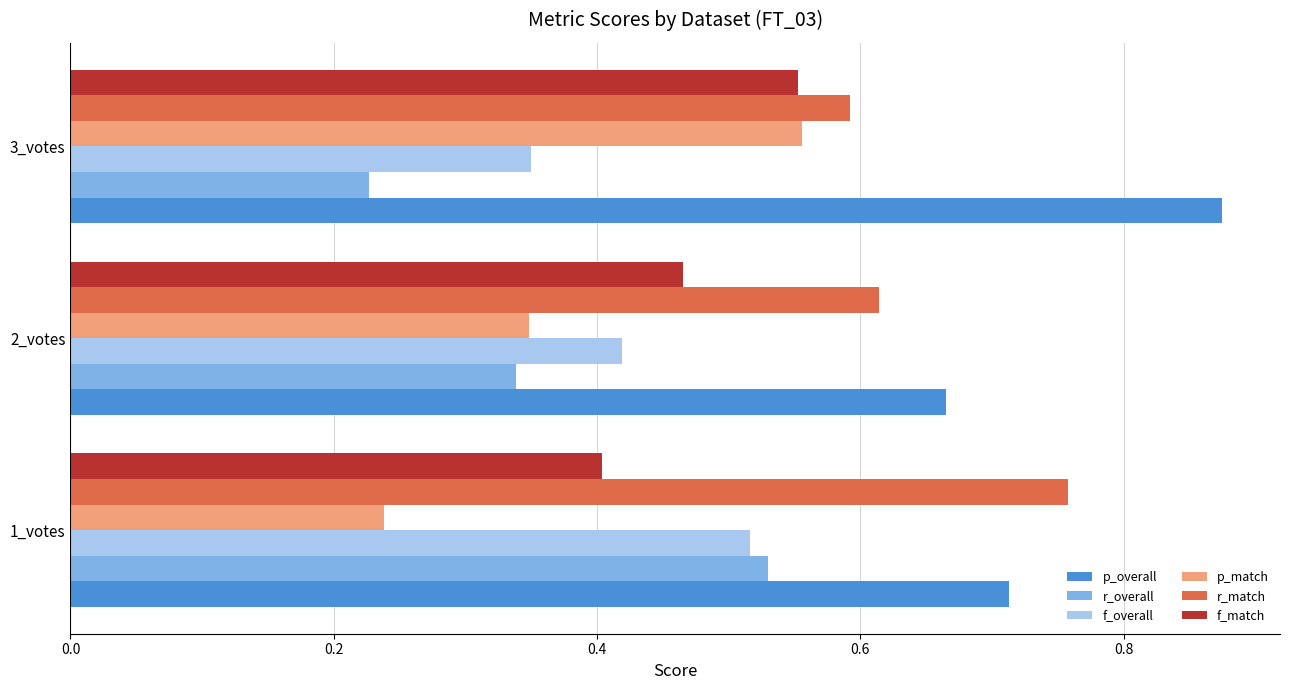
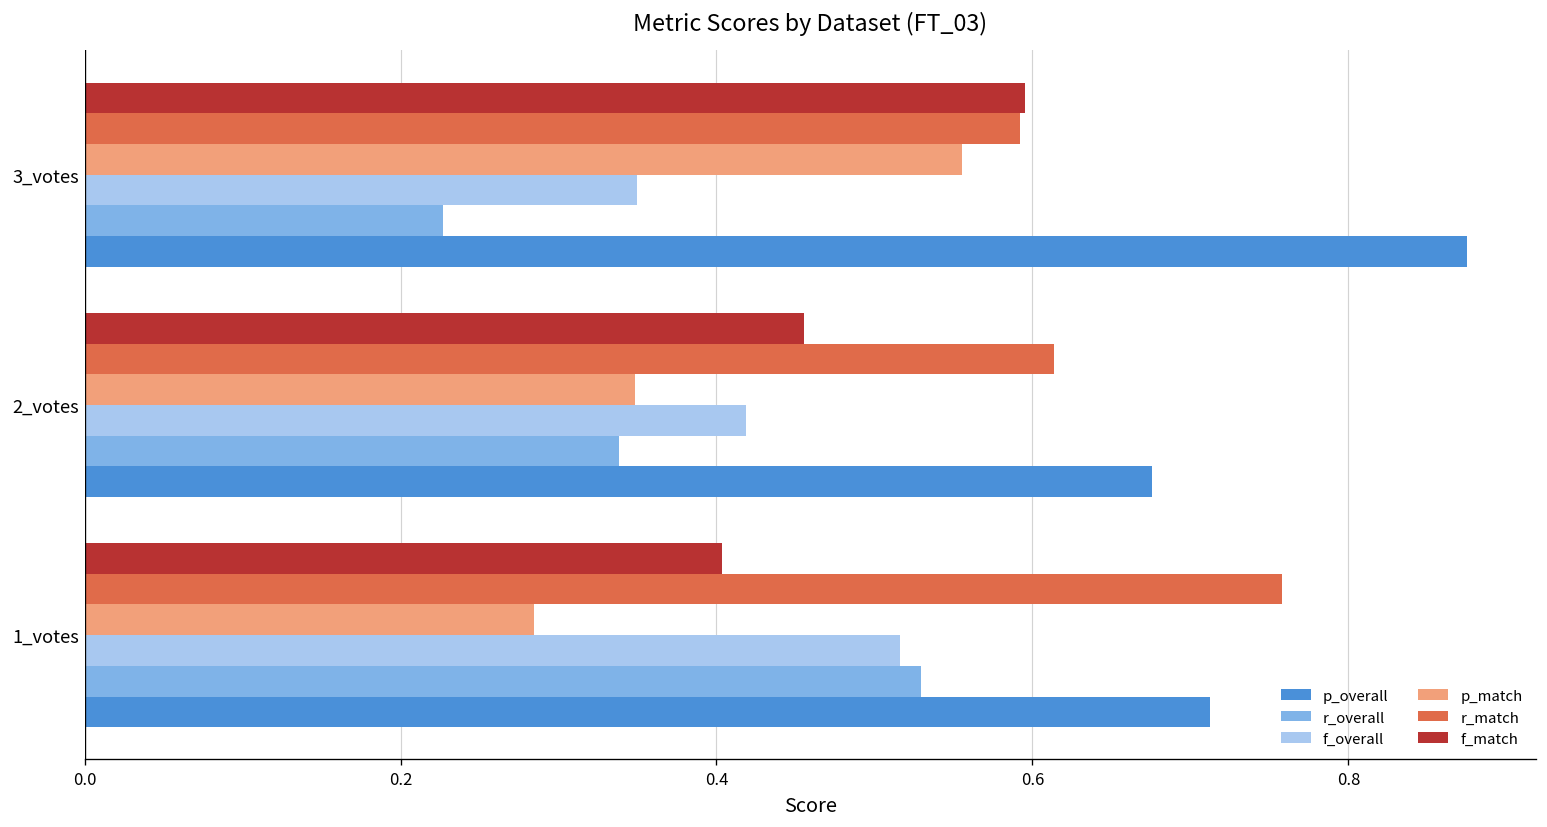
  {
    "p_overall": {
      "3_votes": 0.875,
-     "2_votes": 0.665,
+     "2_votes": 0.676,
      "1_votes": 0.713
    },
    "p_match": {
      "3_votes": 0.556,
      "2_votes": 0.348,
-     "1_votes": 0.238
+     "1_votes": 0.285
    },
    "r_match": {
      "3_votes": 0.592,
      "2_votes": 0.614,
      "1_votes": 0.758
    },
    "f_match": {
-     "3_votes": 0.552,
-     "2_votes": 0.465,
+     "3_votes": 0.595,
+     "2_votes": 0.455,
      "1_votes": 0.404
    }
  }
